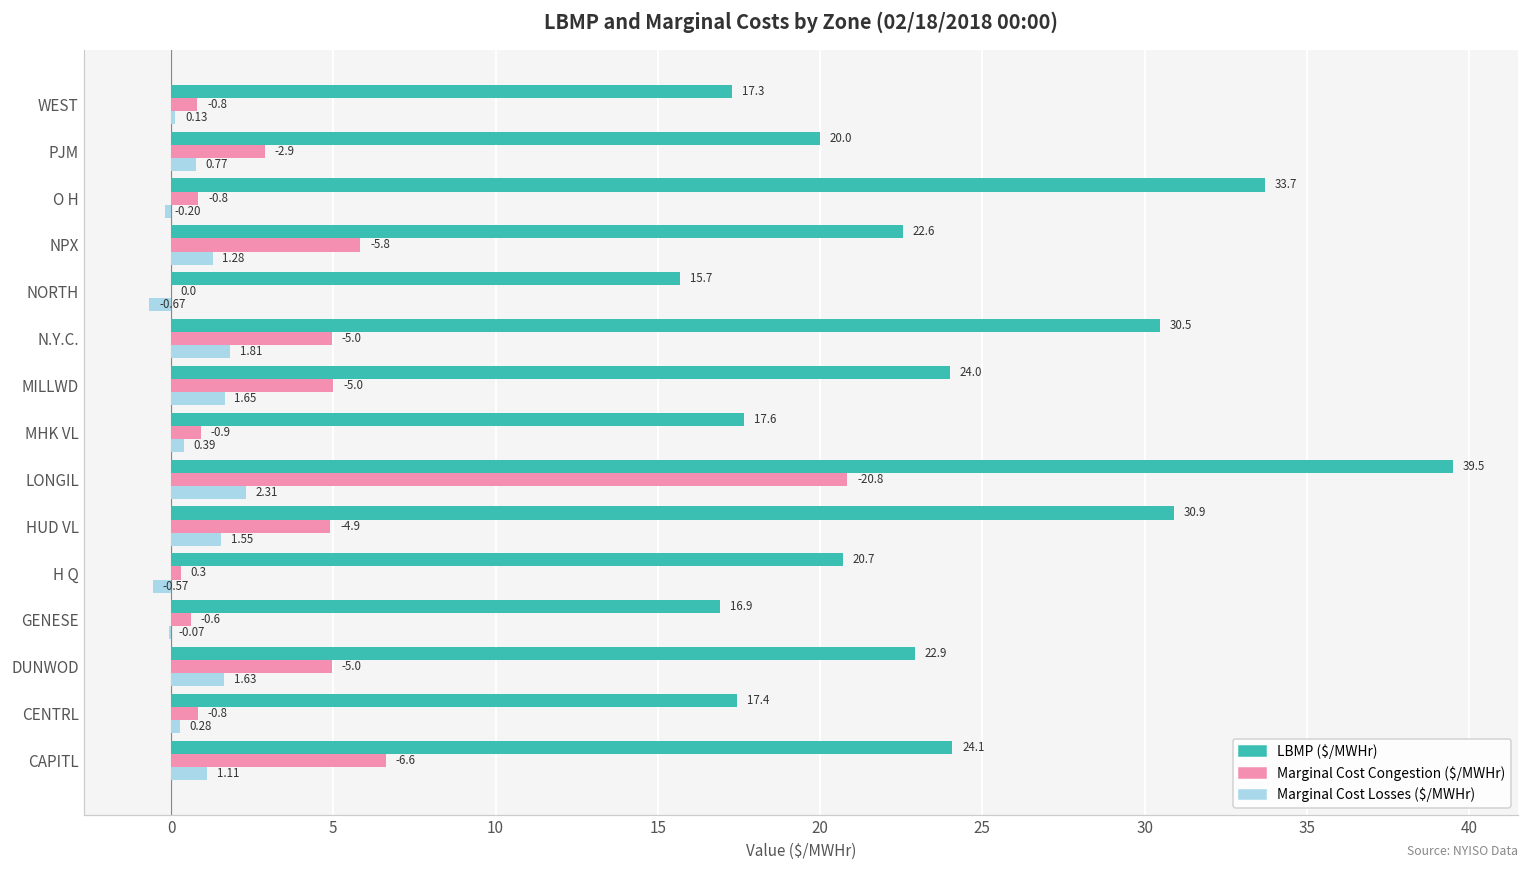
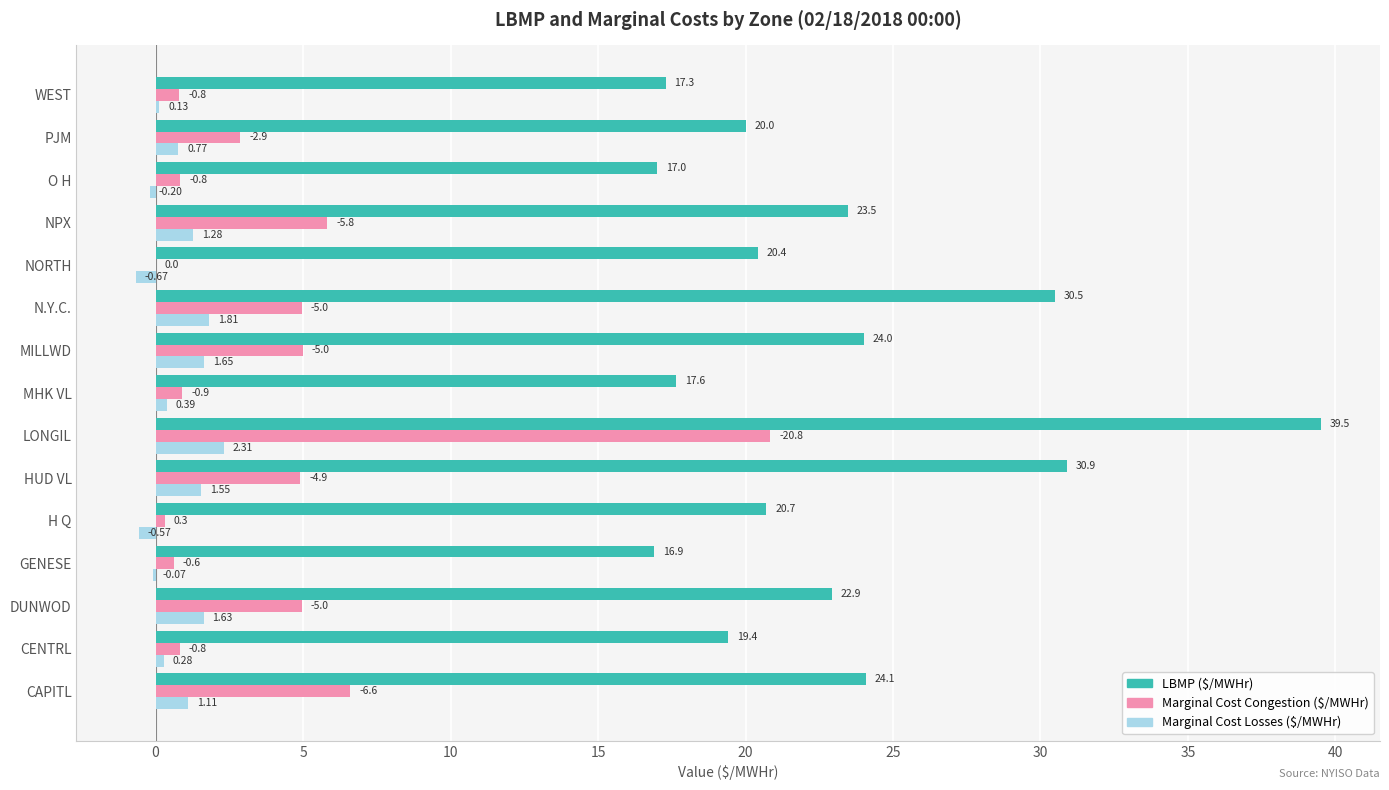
  {
    "LBMP ($/MWHr)": {
      "WEST": 17.3,
      "PJM": 20.0,
-     "O H": 33.7,
-     "NPX": 22.6,
-     "NORTH": 15.7,
+     "O H": 17.0,
+     "NPX": 23.5,
+     "NORTH": 20.4,
      "N.Y.C.": 30.5,
      "MILLWD": 24.0,
      "MHK VL": 17.6,
      "LONGIL": 39.5,
      "HUD VL": 30.9,
      "H Q": 20.7,
      "GENESE": 16.9,
      "DUNWOD": 22.9,
-     "CENTRL": 17.4,
+     "CENTRL": 19.4,
      "CAPITL": 24.1
    },
    "Marginal Cost Congestion ($/MWHr)": {
      "NORTH": 0.0,
      "H Q": 0.3
    },
    "Marginal Cost Losses ($/MWHr)": {
      "WEST": 0.13,
      "PJM": 0.77,
      "O H": -0.20,
      "NPX": 1.28,
      "NORTH": -0.67,
      "N.Y.C.": 1.81,
      "MILLWD": 1.65,
      "MHK VL": 0.39,
      "LONGIL": 2.31,
      "HUD VL": 1.55,
      "H Q": -0.57,
      "GENESE": -0.07,
      "DUNWOD": 1.63,
      "CENTRL": 0.28,
      "CAPITL": 1.11
    }
  }
